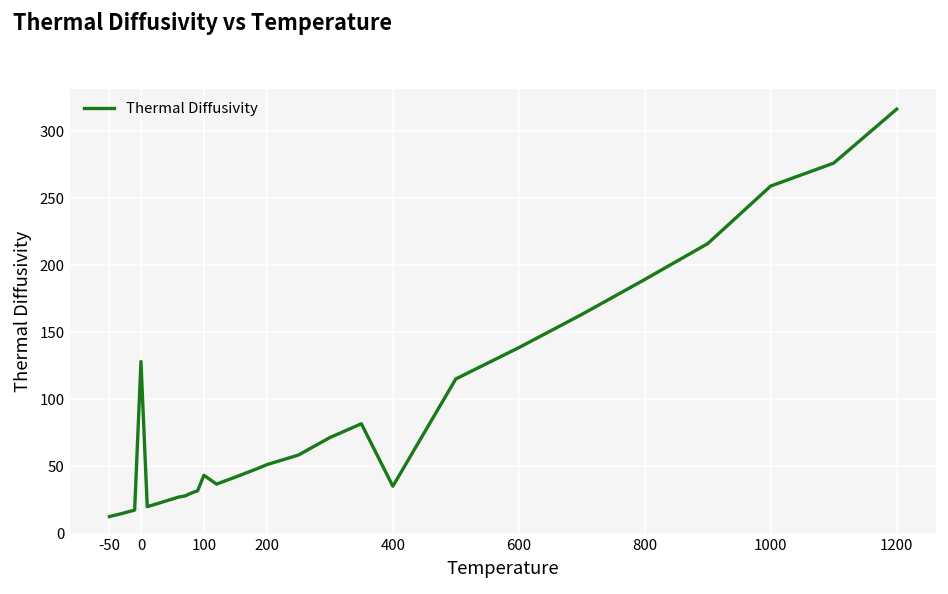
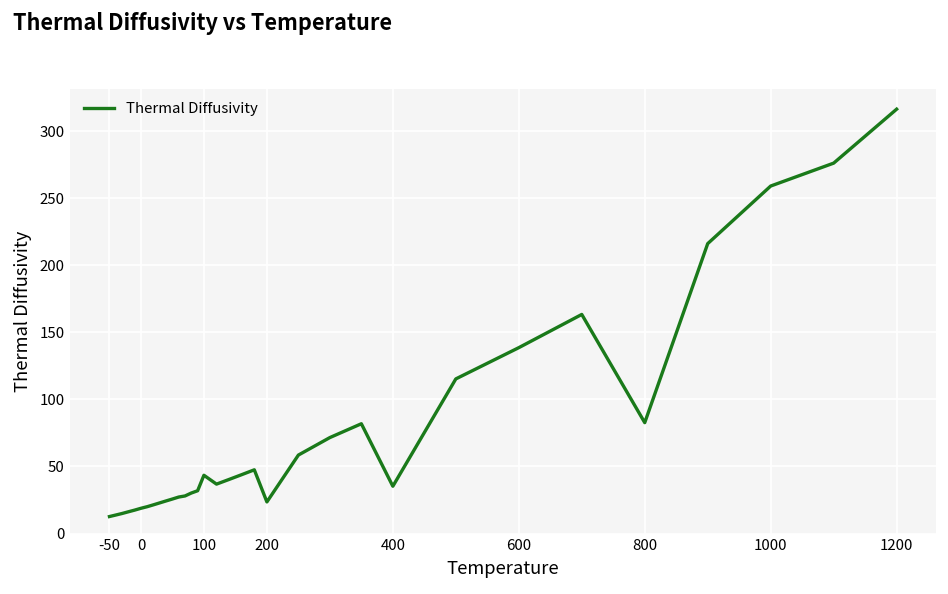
  {
    "-50": 13,
-   "0": 128,
+   "0": 19,
    "100": 43,
-   "200": 51,
+   "200": 24,
    "400": 35,
    "600": 139,
-   "800": 189,
+   "800": 83,
    "1000": 259,
    "1200": 317
  }
